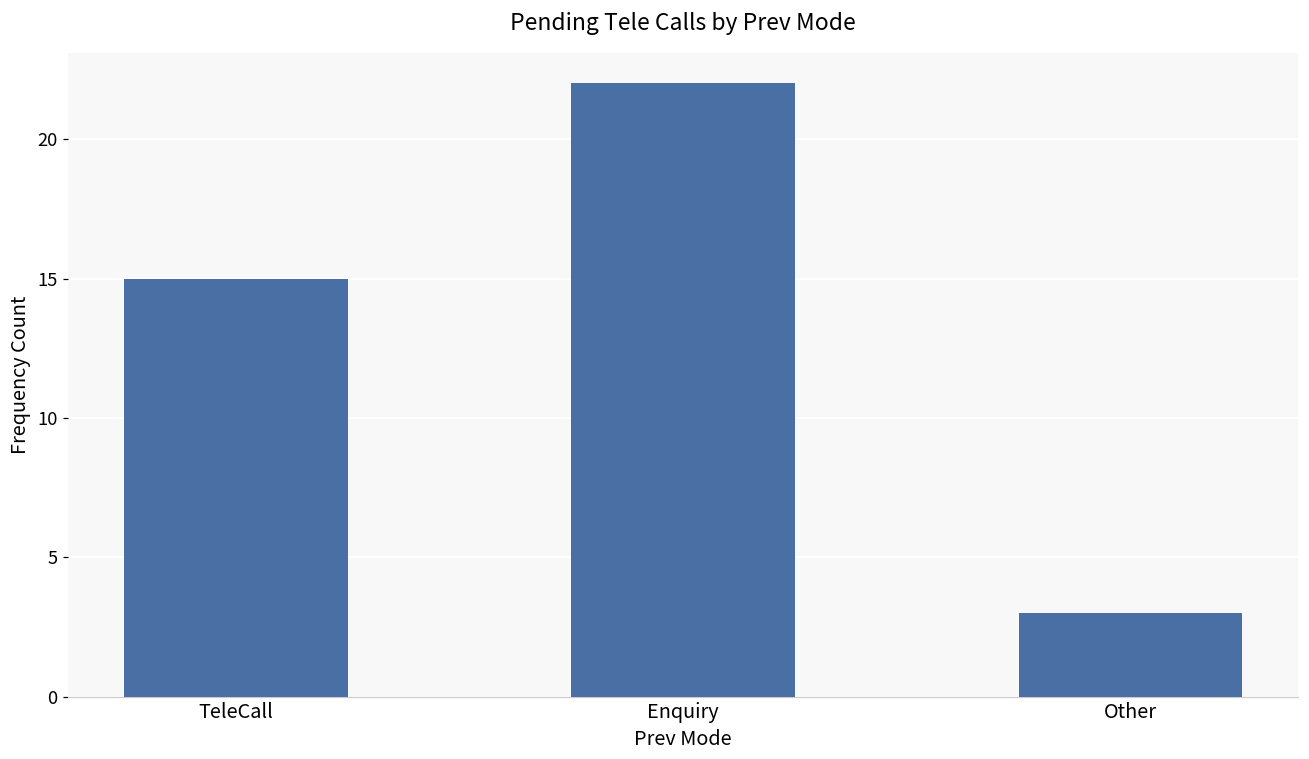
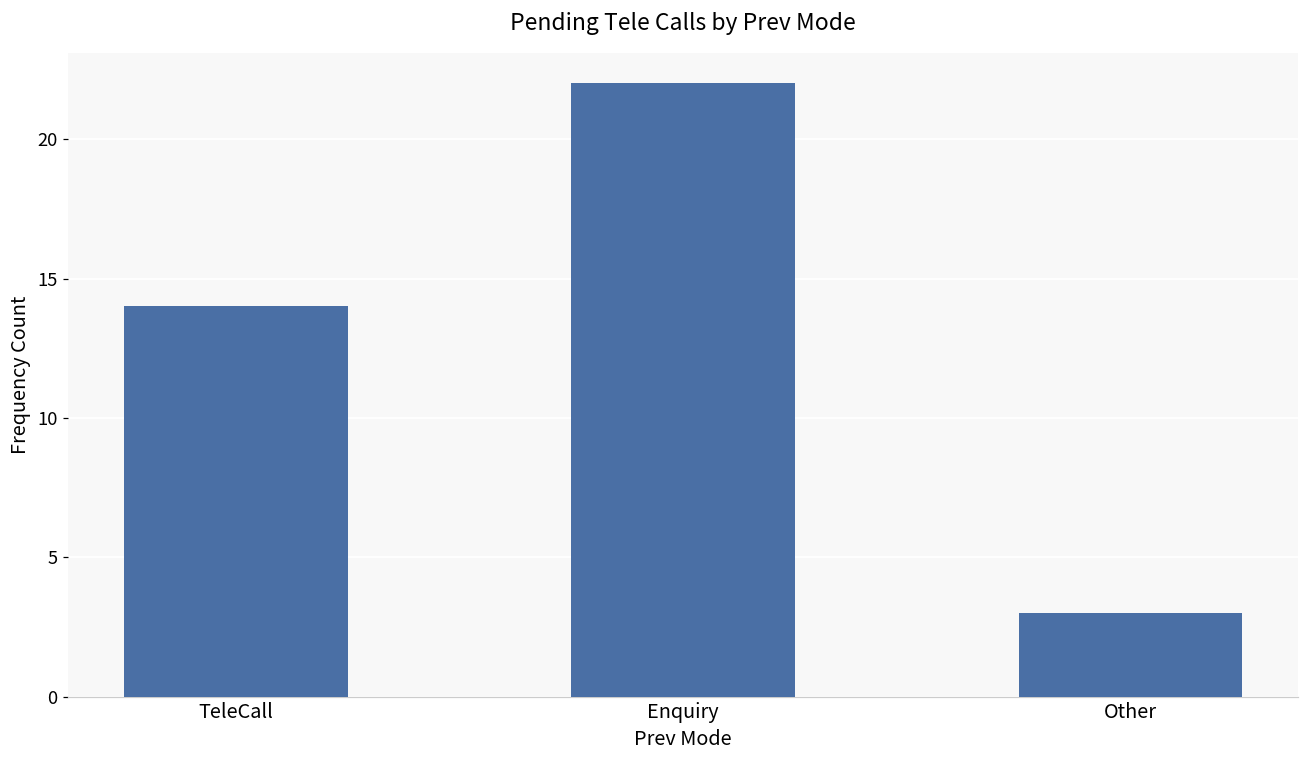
  {
-   "TeleCall": 15,
+   "TeleCall": 14,
    "Enquiry": 22,
    "Other": 3
  }
